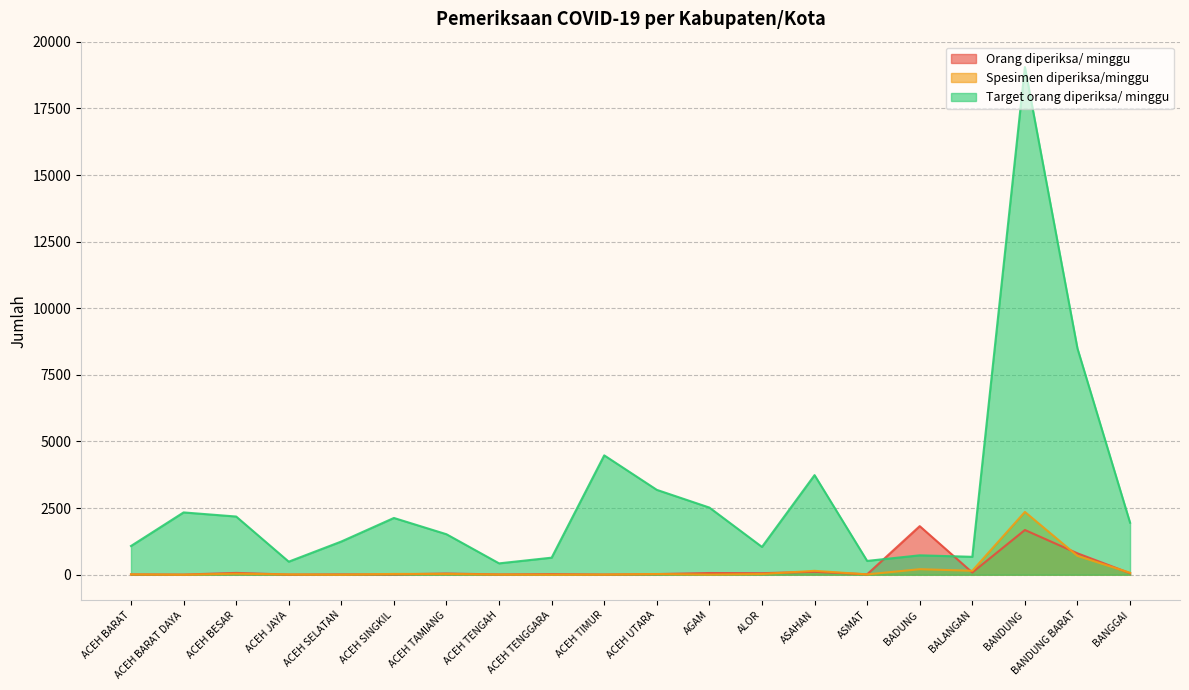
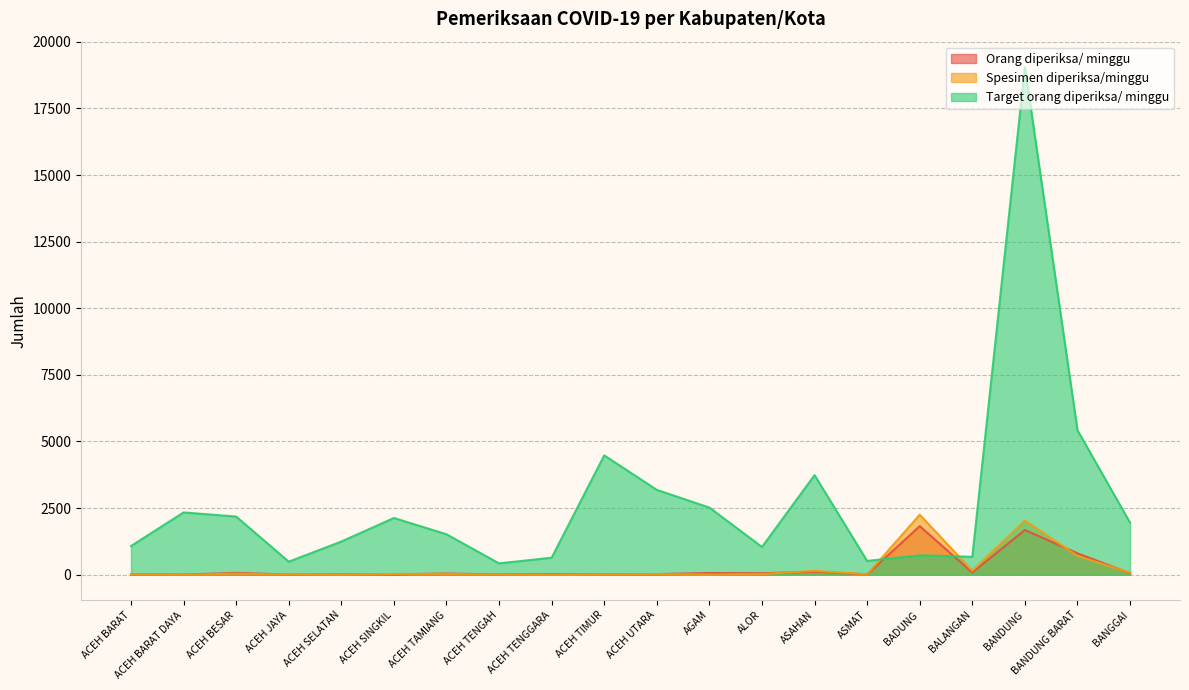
  {
    "Orang diperiksa/ minggu": {
      "BADUNG": 1800,
      "BANDUNG": 1700,
      "BANDUNG BARAT": 800
    },
    "Spesimen diperiksa/minggu": {
-     "BADUNG": 200,
-     "BANDUNG": 2400,
+     "BADUNG": 2300,
+     "BANDUNG": 2000,
      "BANDUNG BARAT": 700
    },
    "Target orang diperiksa/ minggu": {
      "ACEH BARAT": 1100,
      "ACEH BARAT DAYA": 2300,
      "ACEH BESAR": 2200,
      "ACEH JAYA": 500,
      "ACEH SELATAN": 1200,
      "ACEH SINGKIL": 2100,
      "ACEH TAMIANG": 1500,
      "ACEH TENGAH": 400,
      "ACEH TENGGARA": 600,
      "ACEH TIMUR": 4500,
      "ACEH UTARA": 3200,
      "AGAM": 2500,
      "ALOR": 1000,
      "ASAHAN": 3700,
      "ASMAT": 500,
      "BADUNG": 700,
      "BALANGAN": 700,
-     "BANDUNG BARAT": 8500,
+     "BANDUNG BARAT": 5400,
      "BANGGAI": 2000
    }
  }
